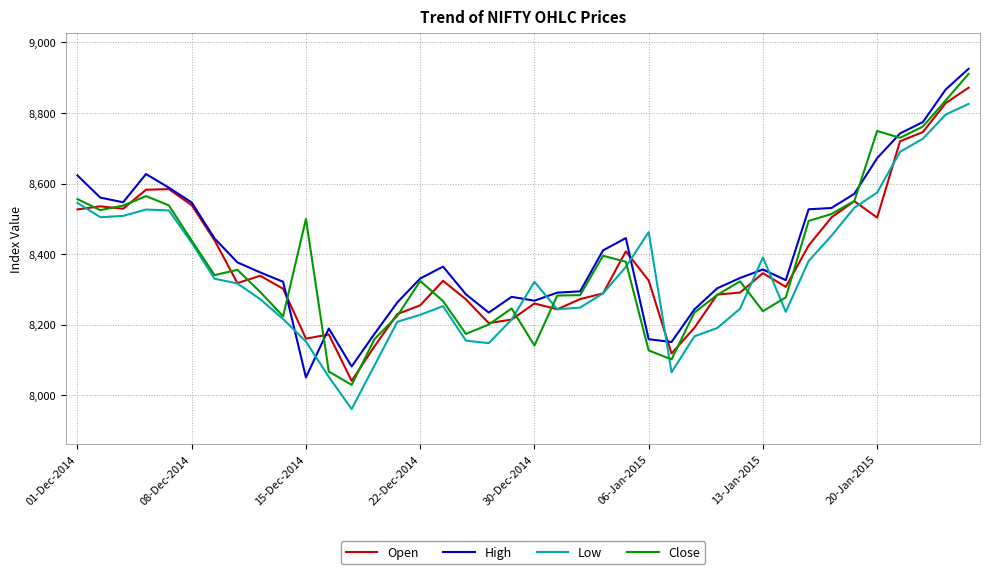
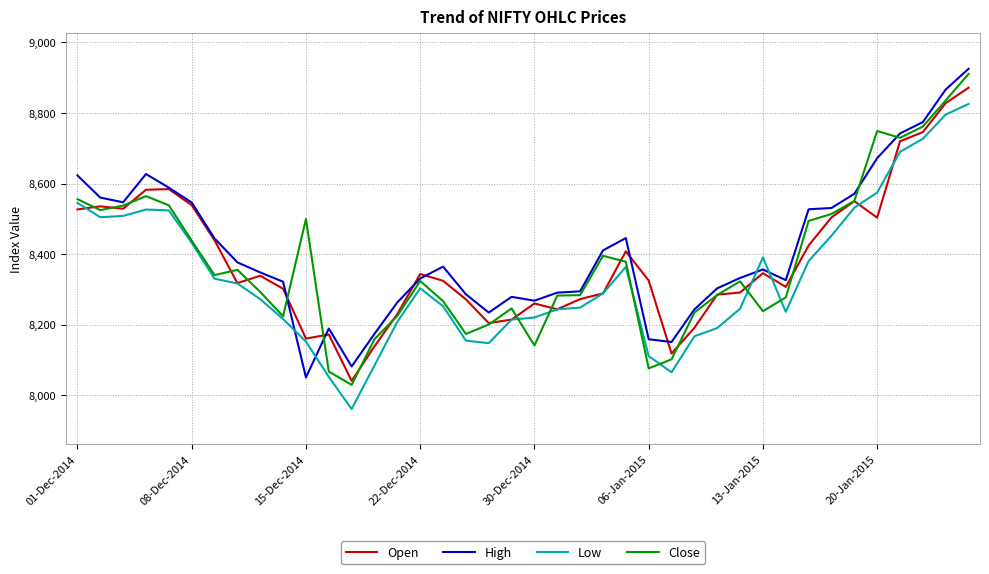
  {
    "Open": {
      "01-Dec-2014": "8,530",
      "08-Dec-2014": "8,540",
      "15-Dec-2014": "8,160",
-     "22-Dec-2014": "8,260",
+     "22-Dec-2014": "8,340",
      "30-Dec-2014": "8,260",
      "06-Jan-2015": "8,330",
      "13-Jan-2015": "8,350",
      "20-Jan-2015": "8,500"
    },
    "High": {
      "01-Dec-2014": "8,620",
      "08-Dec-2014": "8,550",
      "15-Dec-2014": "8,050",
      "30-Dec-2014": "8,270",
      "06-Jan-2015": "8,160",
      "13-Jan-2015": "8,360",
      "20-Jan-2015": "8,670"
    },
    "Low": {
      "01-Dec-2014": "8,550",
      "15-Dec-2014": "8,150",
-     "22-Dec-2014": "8,230",
-     "30-Dec-2014": "8,320",
-     "06-Jan-2015": "8,460",
+     "22-Dec-2014": "8,300",
+     "30-Dec-2014": "8,220",
+     "06-Jan-2015": "8,110",
      "13-Jan-2015": "8,390",
      "20-Jan-2015": "8,570"
    },
    "Close": {
      "01-Dec-2014": "8,560",
      "15-Dec-2014": "8,500",
      "30-Dec-2014": "8,140",
-     "06-Jan-2015": "8,130",
+     "06-Jan-2015": "8,080",
      "13-Jan-2015": "8,240",
      "20-Jan-2015": "8,750"
    }
  }
